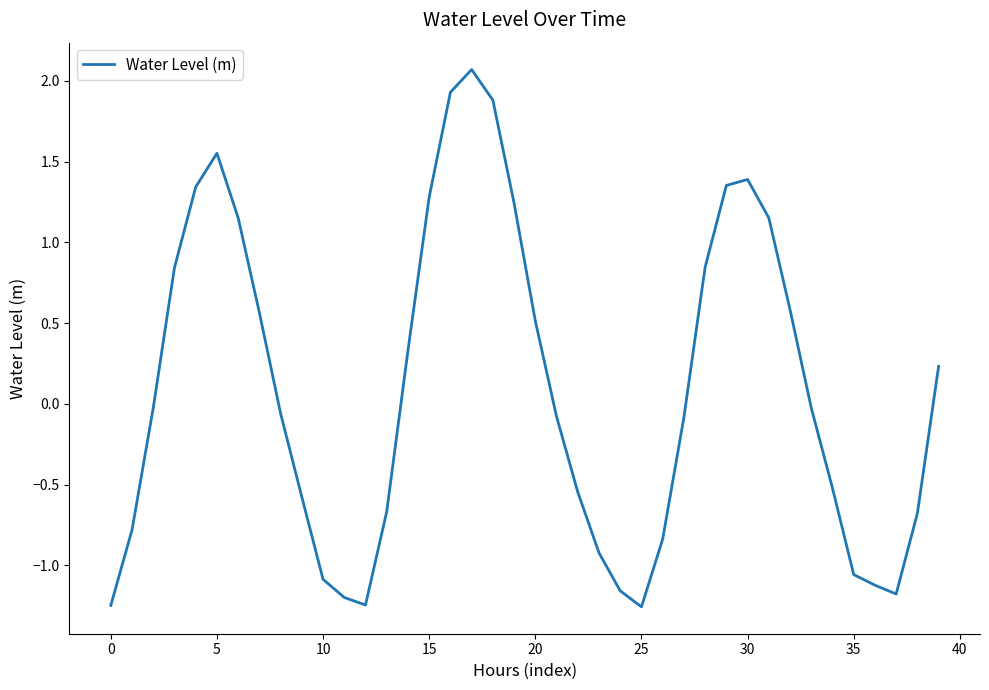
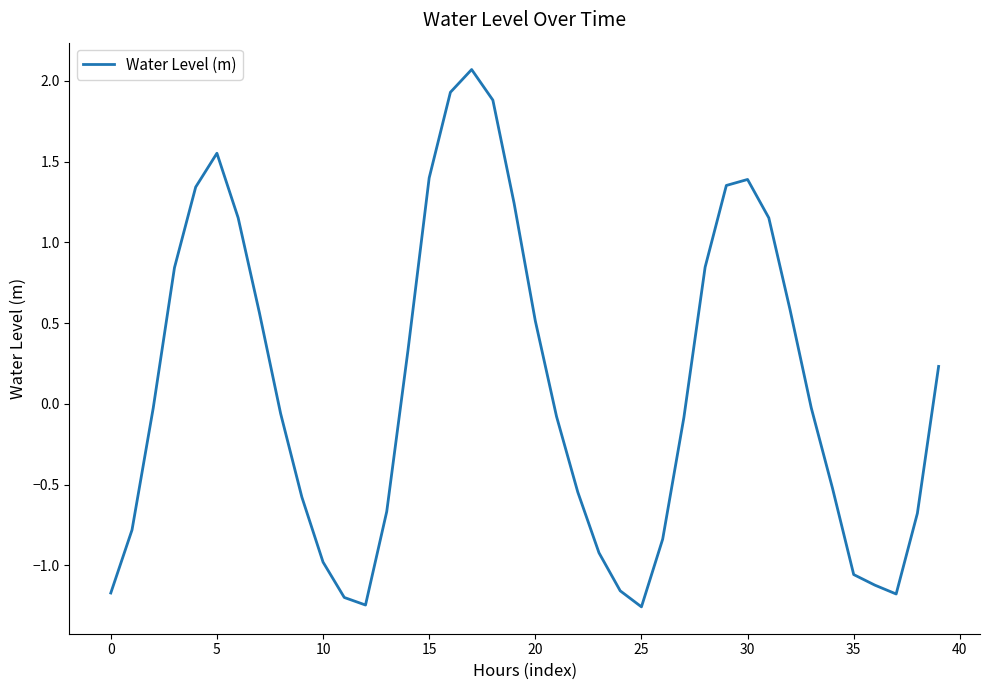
  {
-   "0": -1.25,
+   "0": -1.17,
    "5": 1.55,
-   "10": -1.09,
-   "15": 1.28,
+   "10": -0.98,
+   "15": 1.40,
    "20": 0.51,
    "25": -1.26,
    "30": 1.39,
    "35": -1.06
  }
